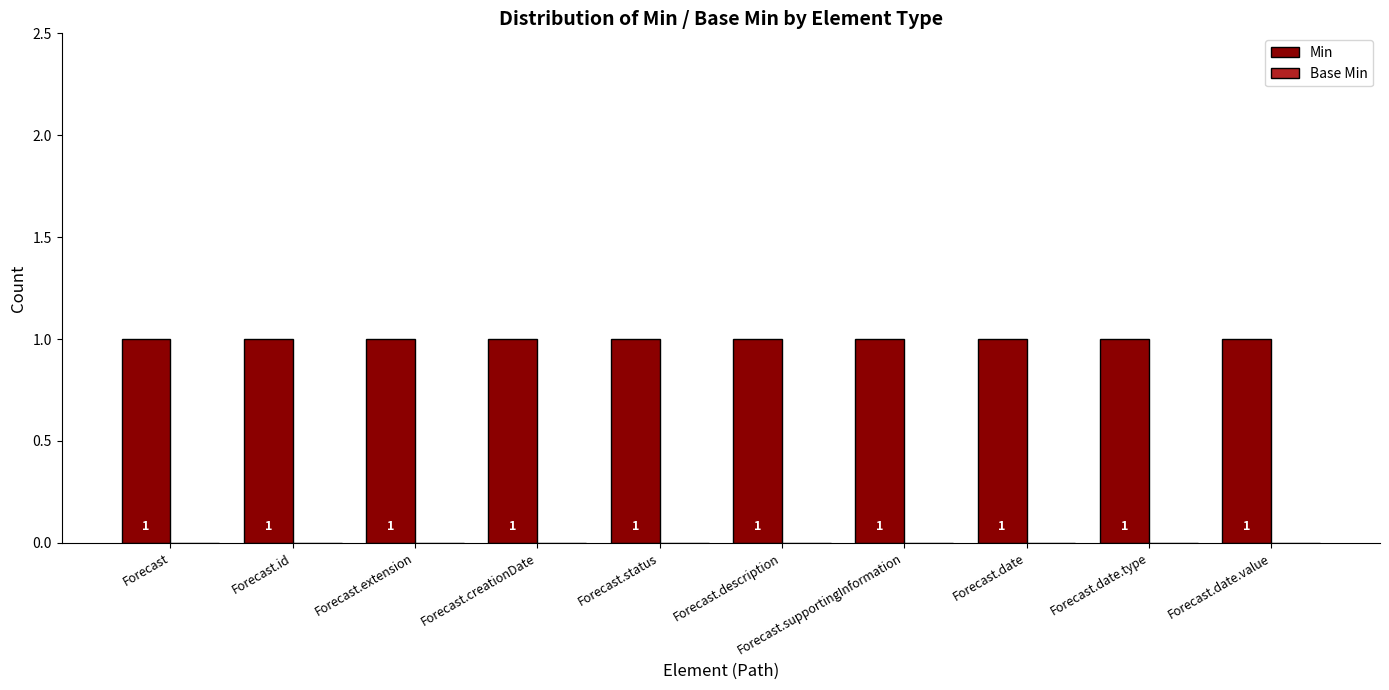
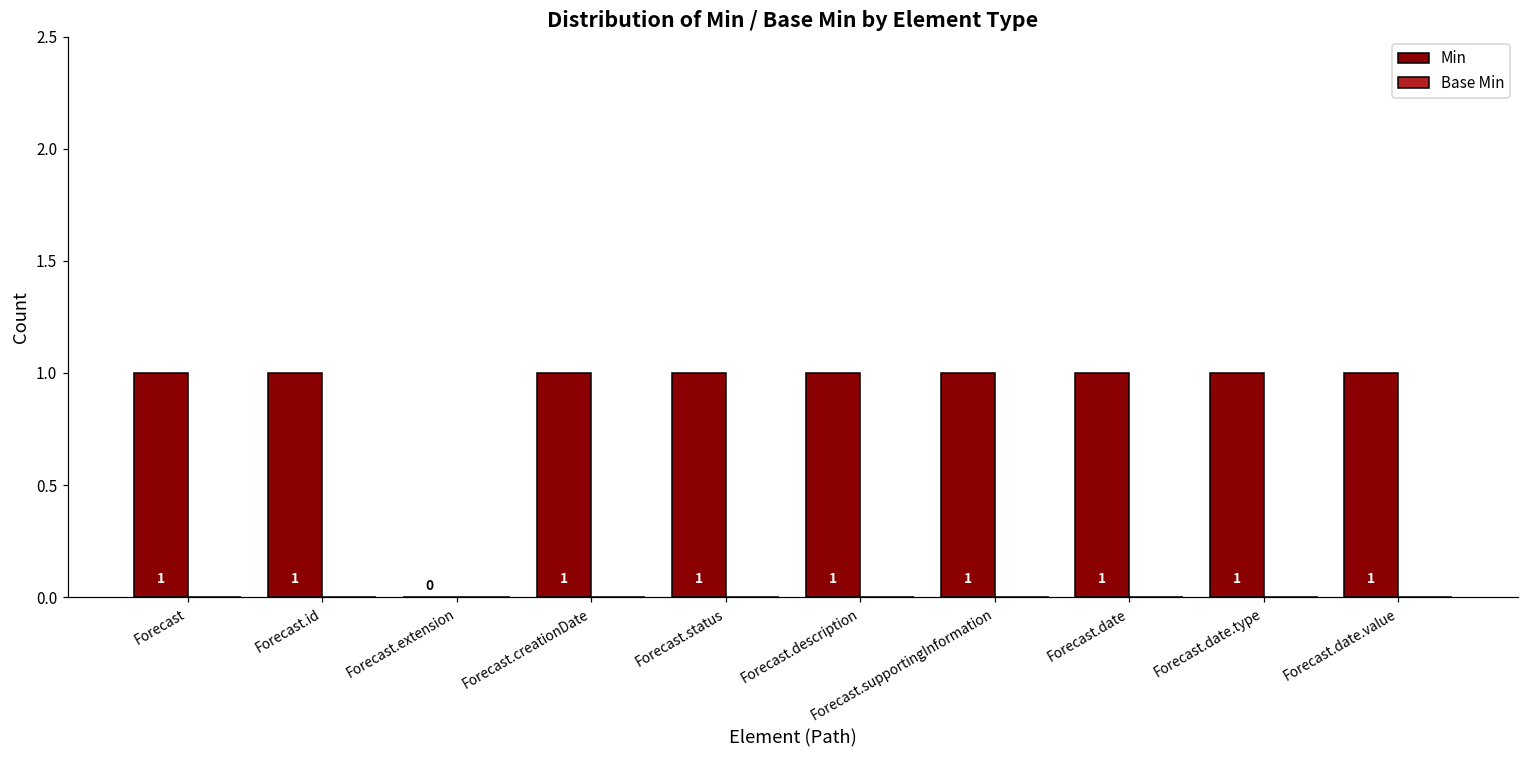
  {
    "Min": {
      "Forecast": 1,
      "Forecast.id": 1,
-     "Forecast.extension": 1,
+     "Forecast.extension": 0,
      "Forecast.creationDate": 1,
      "Forecast.status": 1,
      "Forecast.description": 1,
      "Forecast.supportingInformation": 1,
      "Forecast.date": 1,
      "Forecast.date.type": 1,
      "Forecast.date.value": 1
    },
    "Base Min": {
      "Forecast": 0.00,
      "Forecast.id": 0.00,
      "Forecast.extension": 0.00,
      "Forecast.creationDate": 0.00,
      "Forecast.status": 0.00,
      "Forecast.description": 0.00,
      "Forecast.supportingInformation": 0.00,
      "Forecast.date": 0.00,
      "Forecast.date.type": 0.00,
      "Forecast.date.value": 0.00
    }
  }
